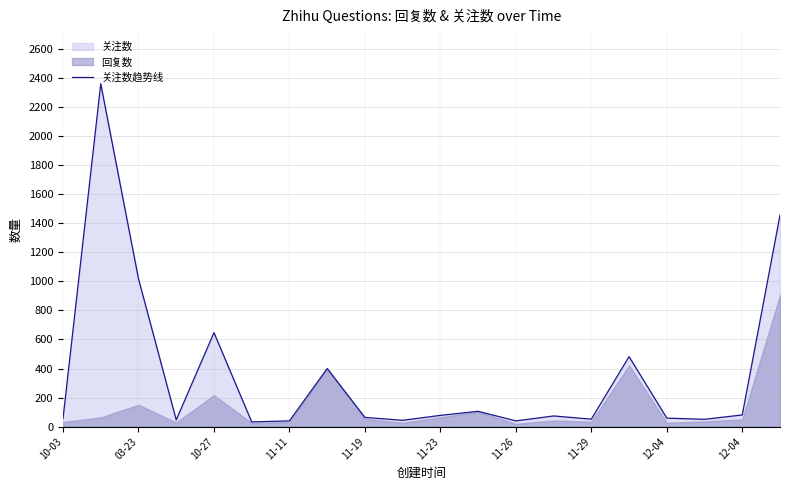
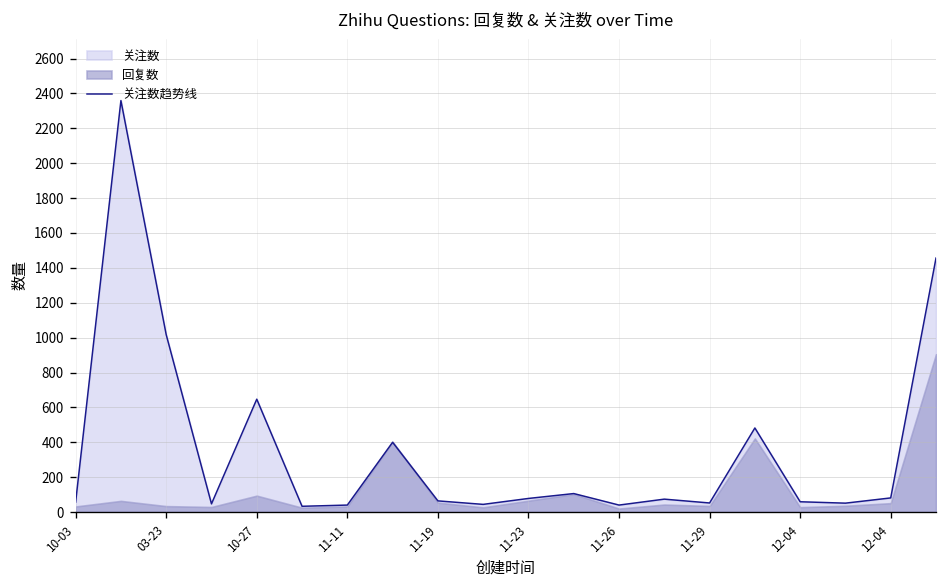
  {
    "关注数": {
      "10-03": 60,
      "03-23": 1020,
      "10-27": 650,
      "11-26": 40
    },
    "回复数": {
      "10-03": 30,
-     "03-23": 150,
-     "10-27": 220,
+     "03-23": 30,
+     "10-27": 90,
      "11-26": 20
    }
  }
